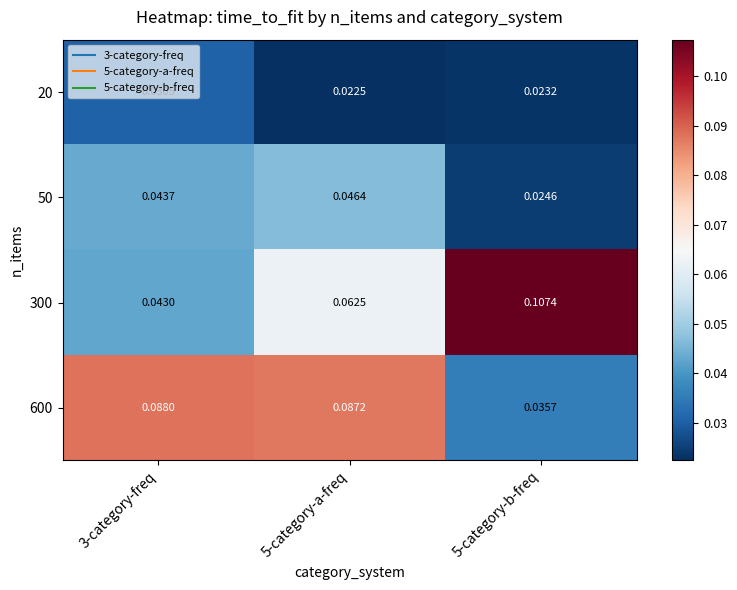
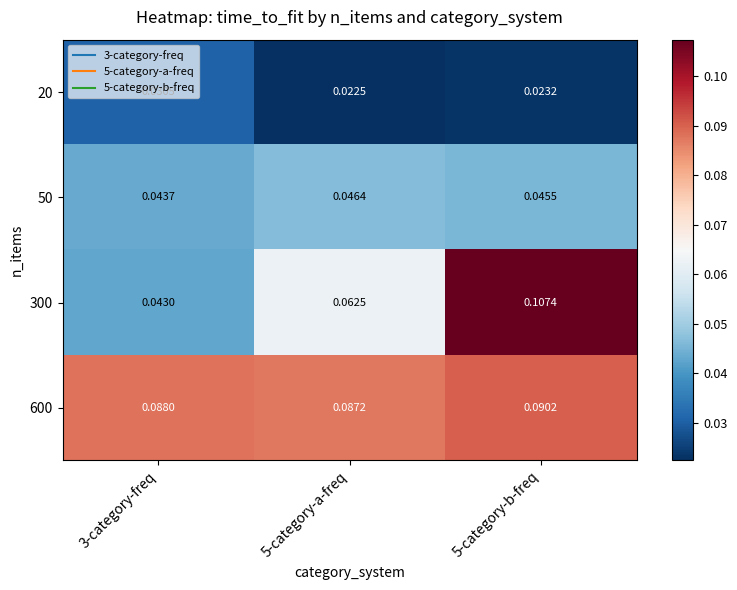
  {
    "20": {
      "5-category-a-freq": 0.0225,
      "5-category-b-freq": 0.0232
    },
    "50": {
      "3-category-freq": 0.0437,
      "5-category-a-freq": 0.0464,
-     "5-category-b-freq": 0.0246
+     "5-category-b-freq": 0.0455
    },
    "300": {
      "3-category-freq": 0.0430,
      "5-category-a-freq": 0.0625,
      "5-category-b-freq": 0.1074
    },
    "600": {
      "3-category-freq": 0.0880,
      "5-category-a-freq": 0.0872,
-     "5-category-b-freq": 0.0357
+     "5-category-b-freq": 0.0902
    }
  }
